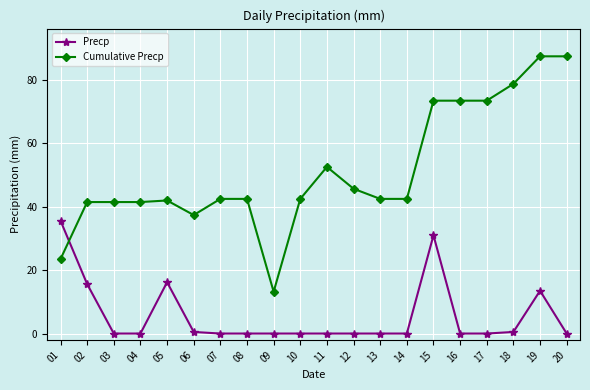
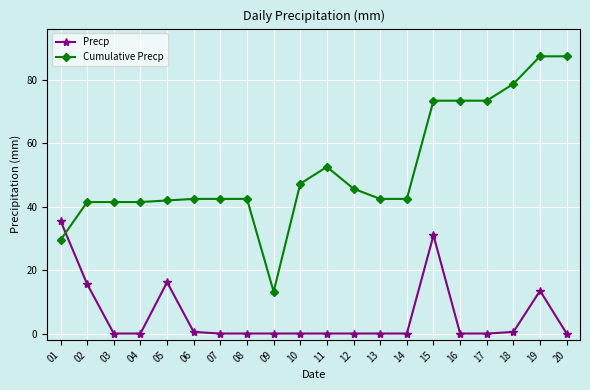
  {
    "Precp": {
      "01": 36,
      "02": 16,
      "03": 0,
      "04": 0,
      "05": 16,
      "06": 1,
      "07": 0,
      "08": 0,
      "09": 0,
      "10": 0,
      "11": 0,
      "12": 0,
      "13": 0,
      "14": 0,
      "15": 31,
      "16": 0,
      "17": 0,
      "18": 1,
      "19": 14,
      "20": 0
    },
    "Cumulative Precp": {
-     "01": 24,
+     "01": 30,
      "02": 42,
      "03": 42,
      "04": 42,
      "05": 42,
-     "06": 37,
+     "06": 43,
      "07": 43,
      "08": 43,
      "09": 13,
-     "10": 43,
+     "10": 47,
      "11": 53,
      "12": 46,
      "13": 43,
      "14": 43,
      "15": 74,
      "16": 74,
      "17": 74,
      "18": 79,
      "19": 88,
      "20": 88
    }
  }
